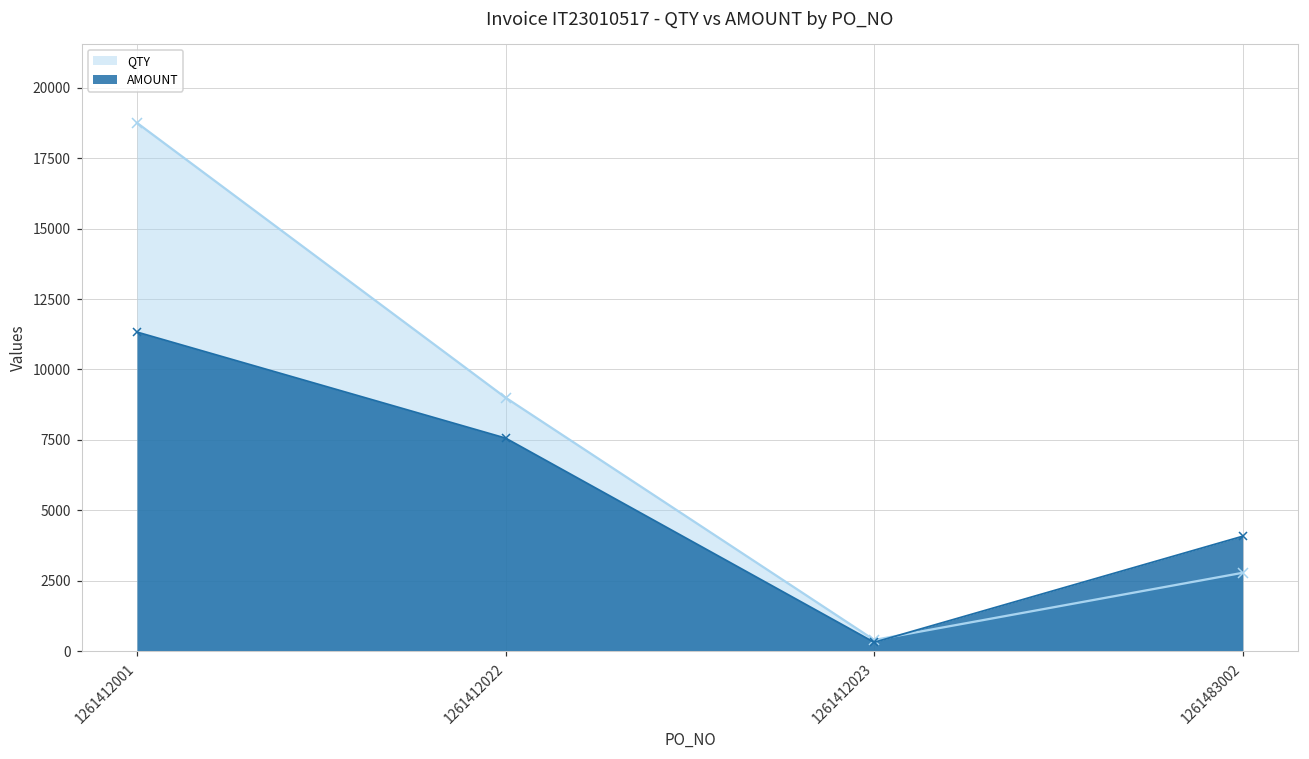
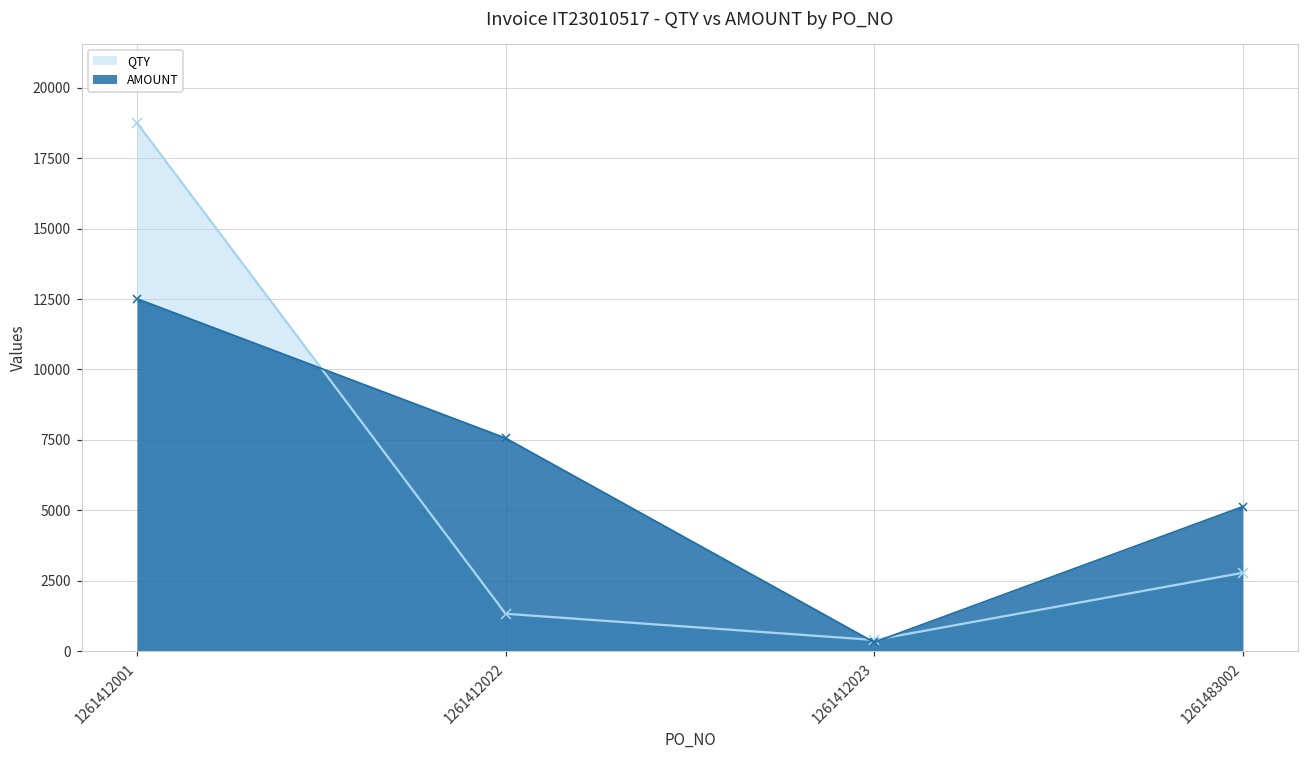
  {
    "QTY": {
      "1261412001": 18800,
-     "1261412022": 9000,
+     "1261412022": 1300,
      "1261483002": 2800
    },
    "AMOUNT": {
-     "1261412001": 11300,
+     "1261412001": 12500,
      "1261412022": 7600,
-     "1261483002": 4100
+     "1261483002": 5100
    }
  }
